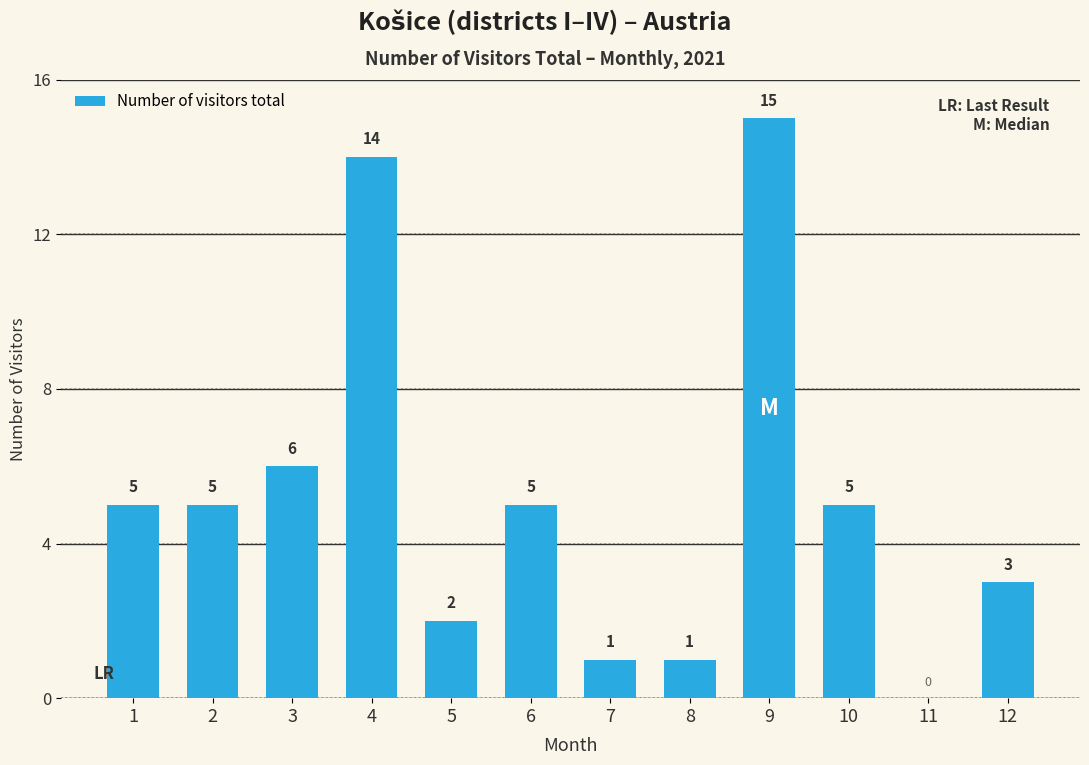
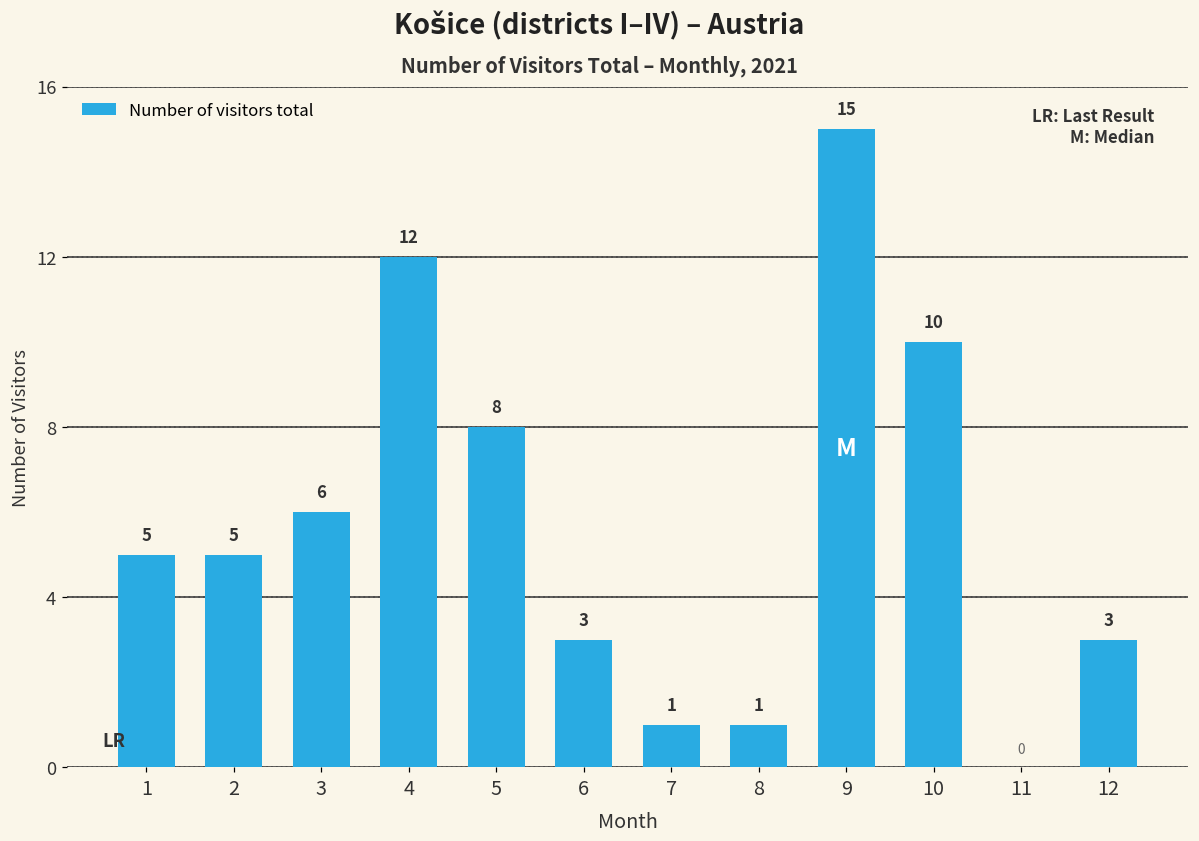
  {
    "1": 5,
    "2": 5,
    "3": 6,
-   "4": 14,
-   "5": 2,
-   "6": 5,
+   "4": 12,
+   "5": 8,
+   "6": 3,
    "7": 1,
    "8": 1,
    "9": 15,
-   "10": 5,
+   "10": 10,
    "11": 0,
    "12": 3
  }
